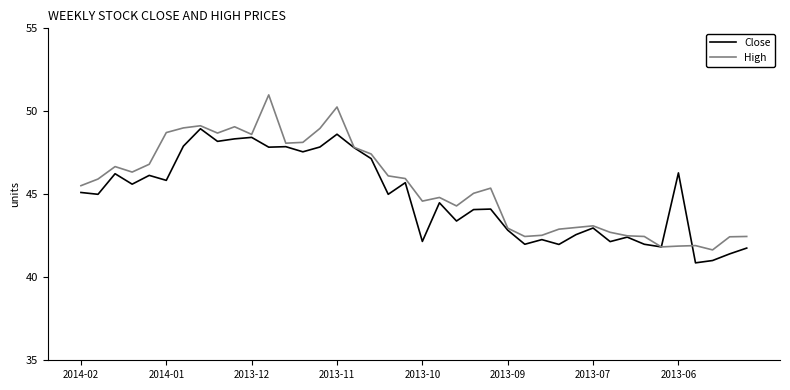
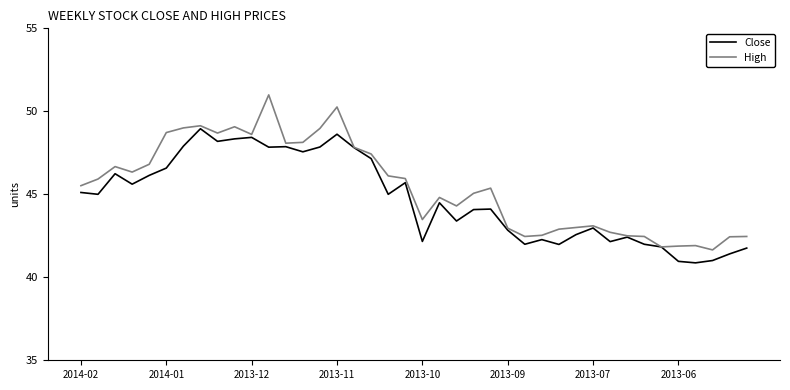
  {
    "Close": {
      "2014-02": 45.1,
-     "2014-01": 45.8,
+     "2014-01": 46.6,
      "2013-12": 48.4,
      "2013-11": 48.6,
      "2013-10": 42.2,
-     "2013-06": 46.3
+     "2013-06": 41.0
    },
    "High": {
      "2014-02": 45.5,
      "2014-01": 48.7,
      "2013-12": 48.6,
      "2013-11": 50.3,
-     "2013-10": 44.6,
+     "2013-10": 43.5,
      "2013-06": 41.9
    }
  }
